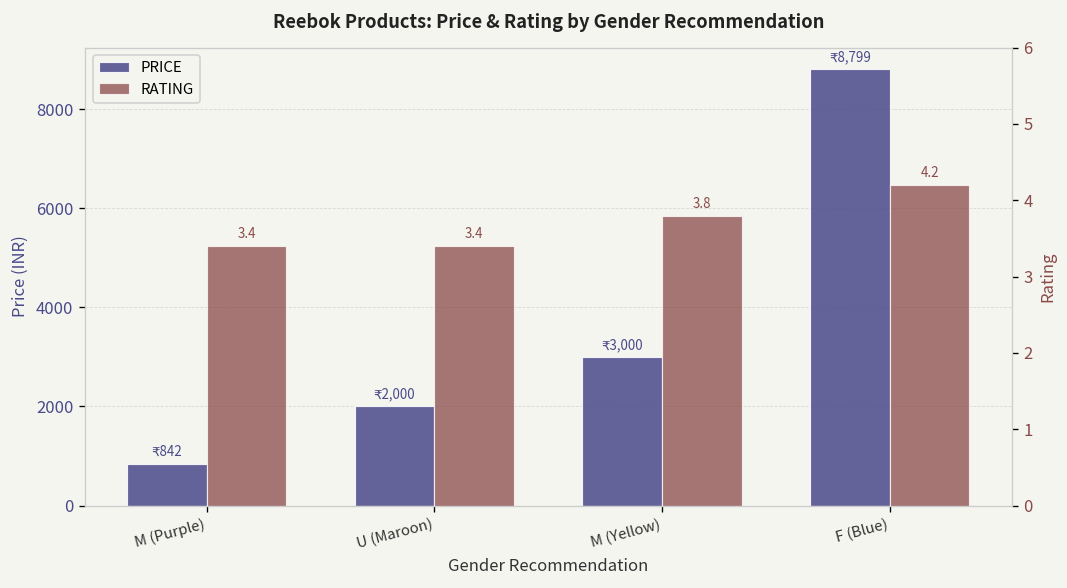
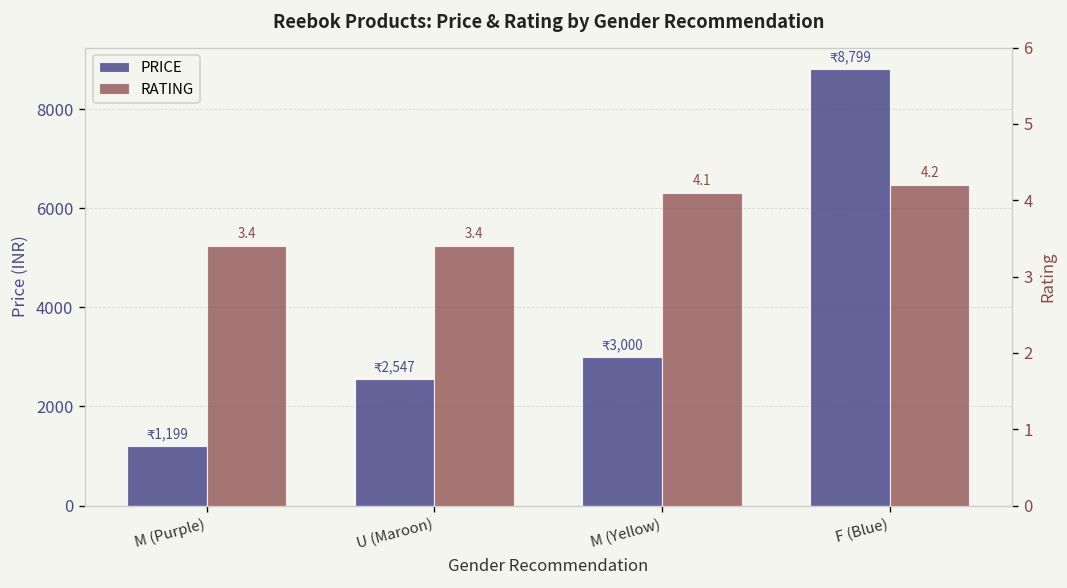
  {
    "PRICE": {
-     "M (Purple)": "842",
-     "U (Maroon)": "2,000",
+     "M (Purple)": "1,199",
+     "U (Maroon)": "2,547",
      "M (Yellow)": "3,000",
      "F (Blue)": "8,799"
    },
    "RATING": {
      "M (Purple)": "3.4",
      "U (Maroon)": "3.4",
-     "M (Yellow)": "3.8",
+     "M (Yellow)": "4.1",
      "F (Blue)": "4.2"
    }
  }
